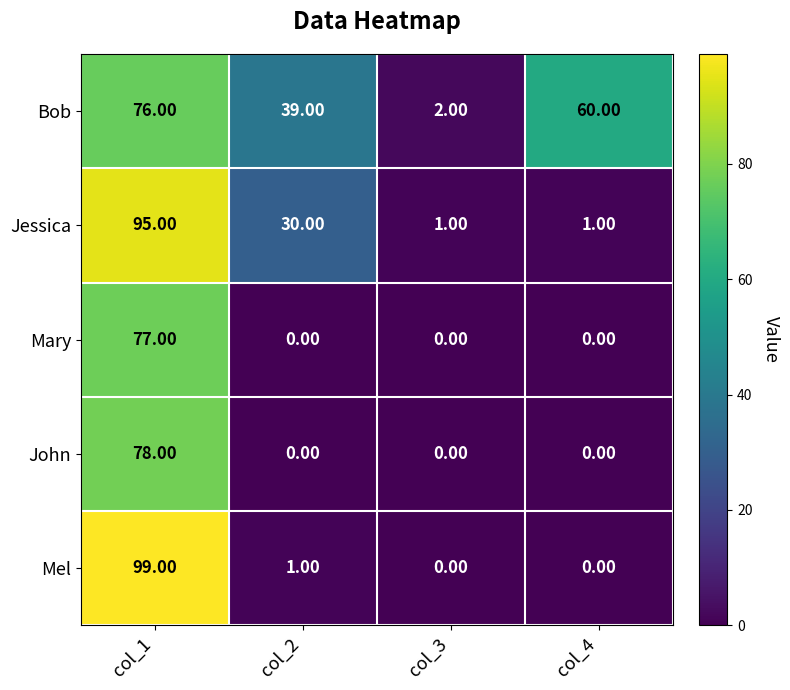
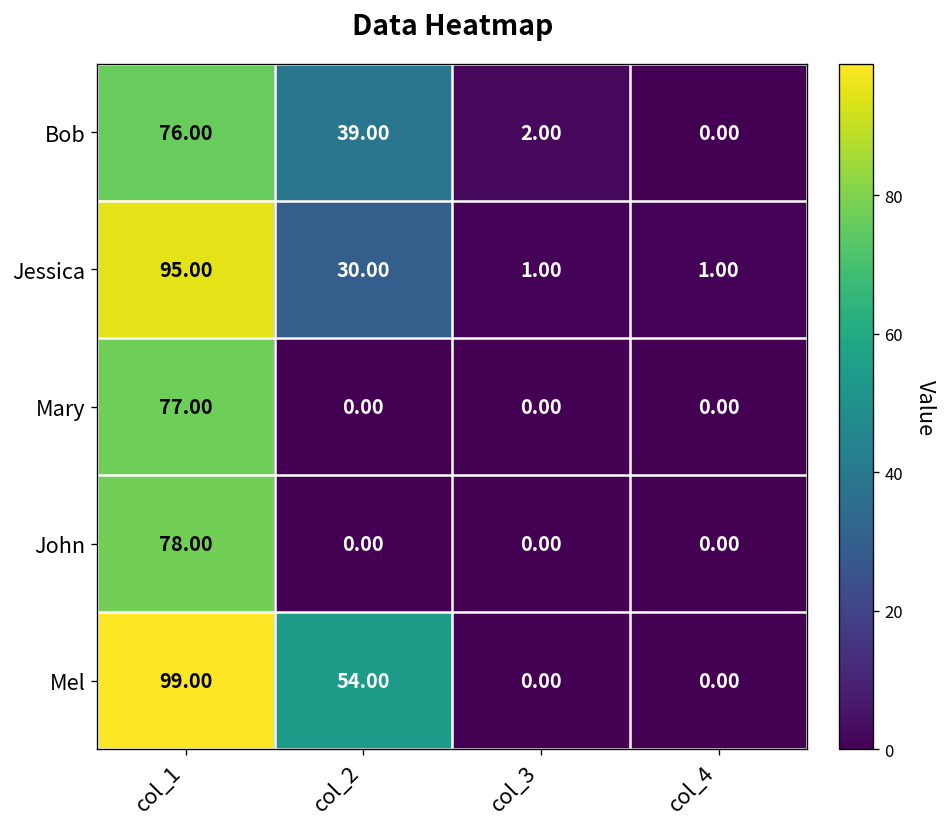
  {
    "Bob": {
      "col_1": 76.00,
      "col_2": 39.00,
      "col_3": 2.00,
-     "col_4": 60.00
+     "col_4": 0.00
    },
    "Jessica": {
      "col_1": 95.00,
      "col_2": 30.00,
      "col_3": 1.00,
      "col_4": 1.00
    },
    "Mary": {
      "col_1": 77.00,
      "col_2": 0.00,
      "col_3": 0.00,
      "col_4": 0.00
    },
    "John": {
      "col_1": 78.00,
      "col_2": 0.00,
      "col_3": 0.00,
      "col_4": 0.00
    },
    "Mel": {
      "col_1": 99.00,
-     "col_2": 1.00,
+     "col_2": 54.00,
      "col_3": 0.00,
      "col_4": 0.00
    }
  }
